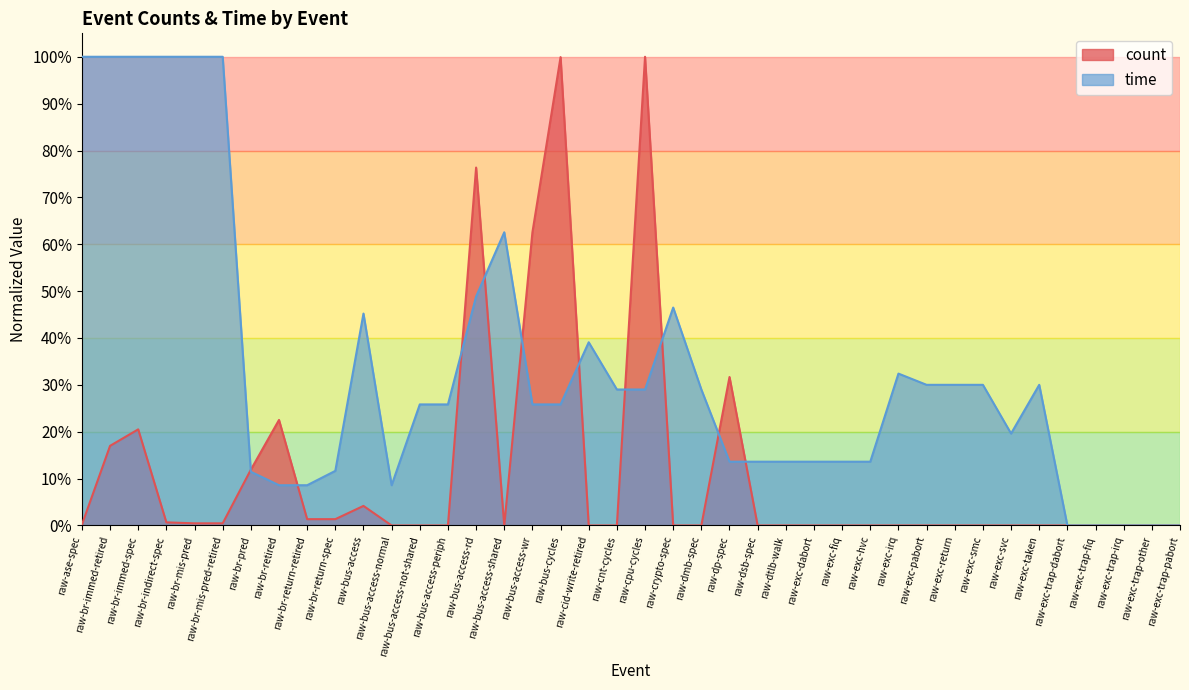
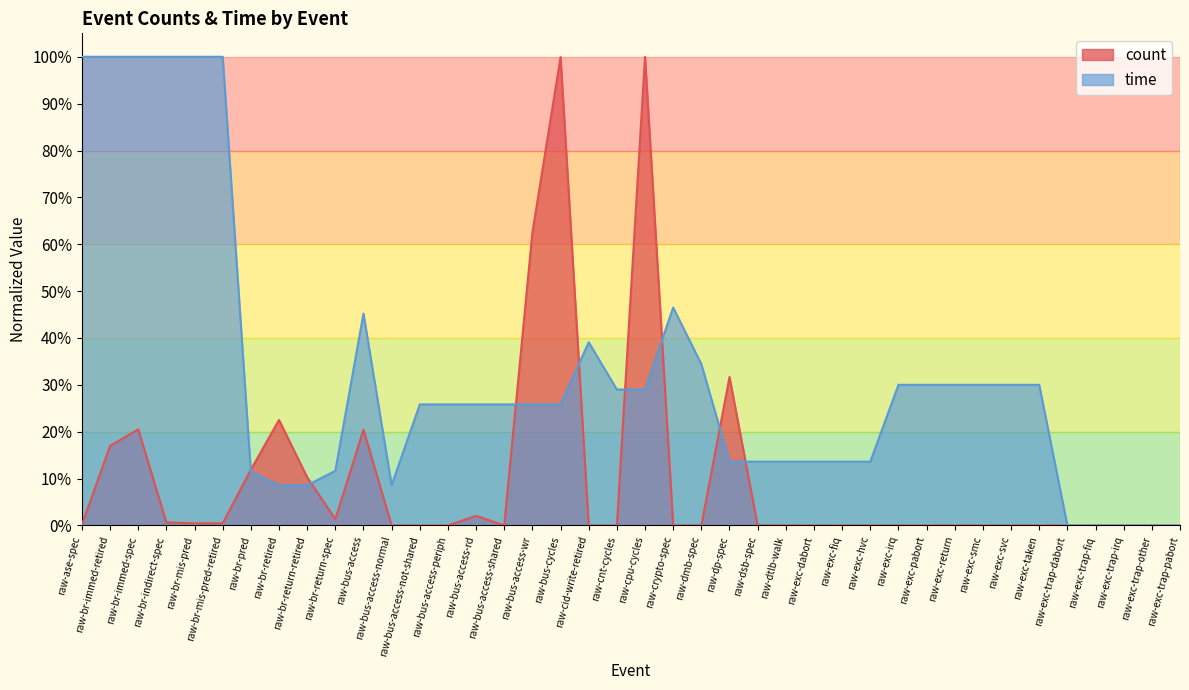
  {
    "count": {
      "raw-ase-spec": "0%",
      "raw-br-immed-retired": "17%",
      "raw-br-immed-spec": "21%",
      "raw-br-indirect-spec": "1%",
      "raw-br-mis-pred": "0%",
      "raw-br-mis-pred-retired": "0%",
      "raw-br-retired": "23%",
-     "raw-br-return-retired": "1%",
+     "raw-br-return-retired": "10%",
      "raw-br-return-spec": "1%",
-     "raw-bus-access": "4%",
+     "raw-bus-access": "20%",
      "raw-bus-access-normal": "0%",
      "raw-bus-access-not-shared": "0%",
      "raw-bus-access-periph": "0%",
-     "raw-bus-access-rd": "76%",
+     "raw-bus-access-rd": "2%",
      "raw-bus-access-shared": "0%",
      "raw-bus-access-wr": "63%",
      "raw-bus-cycles": "100%",
      "raw-cid-write-retired": "0%",
      "raw-cnt-cycles": "0%",
      "raw-cpu-cycles": "100%",
      "raw-crypto-spec": "0%",
      "raw-dmb-spec": "0%",
      "raw-dp-spec": "32%",
      "raw-dsb-spec": "0%",
      "raw-dtlb-walk": "0%",
      "raw-exc-dabort": "0%",
      "raw-exc-fiq": "0%",
      "raw-exc-hvc": "0%",
      "raw-exc-irq": "0%",
      "raw-exc-pabort": "0%",
      "raw-exc-return": "0%",
      "raw-exc-smc": "0%",
      "raw-exc-svc": "0%",
      "raw-exc-taken": "0%"
    },
    "time": {
      "raw-ase-spec": "100%",
      "raw-br-immed-retired": "100%",
      "raw-br-immed-spec": "100%",
      "raw-br-indirect-spec": "100%",
      "raw-br-mis-pred": "100%",
      "raw-br-mis-pred-retired": "100%",
      "raw-br-retired": "9%",
      "raw-br-return-retired": "9%",
      "raw-br-return-spec": "12%",
      "raw-bus-access": "45%",
      "raw-bus-access-normal": "9%",
      "raw-bus-access-not-shared": "26%",
      "raw-bus-access-periph": "26%",
-     "raw-bus-access-rd": "49%",
-     "raw-bus-access-shared": "63%",
+     "raw-bus-access-rd": "26%",
+     "raw-bus-access-shared": "26%",
      "raw-bus-access-wr": "26%",
      "raw-bus-cycles": "26%",
      "raw-cid-write-retired": "39%",
      "raw-cnt-cycles": "29%",
      "raw-cpu-cycles": "29%",
      "raw-crypto-spec": "46%",
-     "raw-dmb-spec": "29%",
+     "raw-dmb-spec": "34%",
      "raw-dp-spec": "14%",
      "raw-dsb-spec": "14%",
      "raw-dtlb-walk": "14%",
      "raw-exc-dabort": "14%",
      "raw-exc-fiq": "14%",
      "raw-exc-hvc": "14%",
-     "raw-exc-irq": "32%",
+     "raw-exc-irq": "30%",
      "raw-exc-pabort": "30%",
      "raw-exc-return": "30%",
      "raw-exc-smc": "30%",
-     "raw-exc-svc": "20%",
+     "raw-exc-svc": "30%",
      "raw-exc-taken": "30%"
    }
  }
